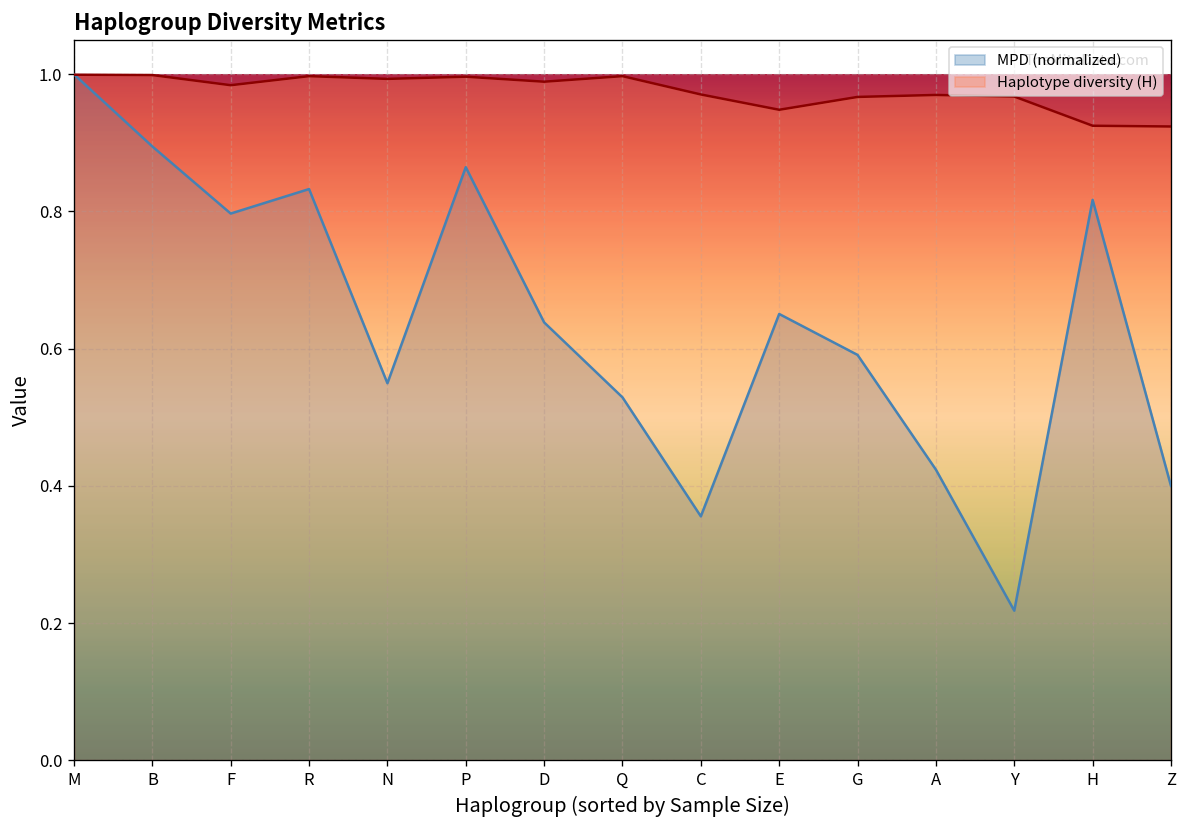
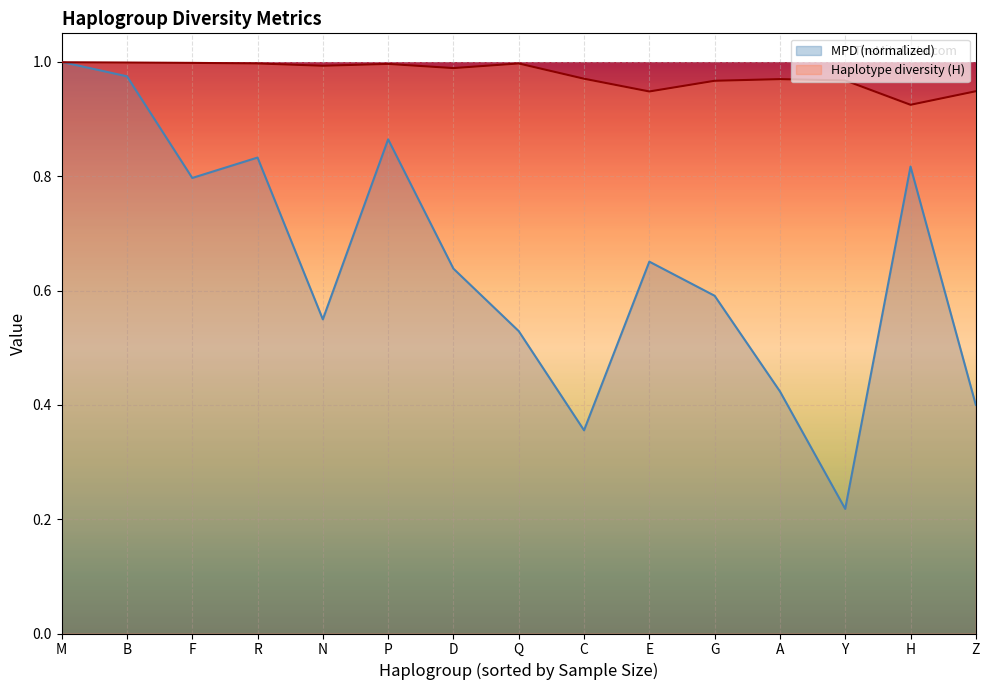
  {
    "MPD (normalized)": {
-     "B": 0.89,
+     "B": 0.97,
      "F": 0.80,
      "R": 0.83,
      "N": 0.55,
      "P": 0.86,
      "D": 0.64,
      "Q": 0.53,
      "C": 0.36,
      "E": 0.65,
      "G": 0.59,
      "A": 0.42,
      "Y": 0.22,
      "H": 0.82,
      "Z": 0.40
    },
    "Haplotype diversity (H)": {
      "B": 1.00,
-     "F": 0.98,
+     "F": 1.00,
      "R": 1.00,
      "N": 0.99,
      "P": 1.00,
      "D": 0.99,
      "Q": 1.00,
      "C": 0.97,
      "E": 0.95,
      "G": 0.97,
      "A": 0.97,
      "H": 0.93,
-     "Z": 0.92
+     "Z": 0.95
    }
  }
